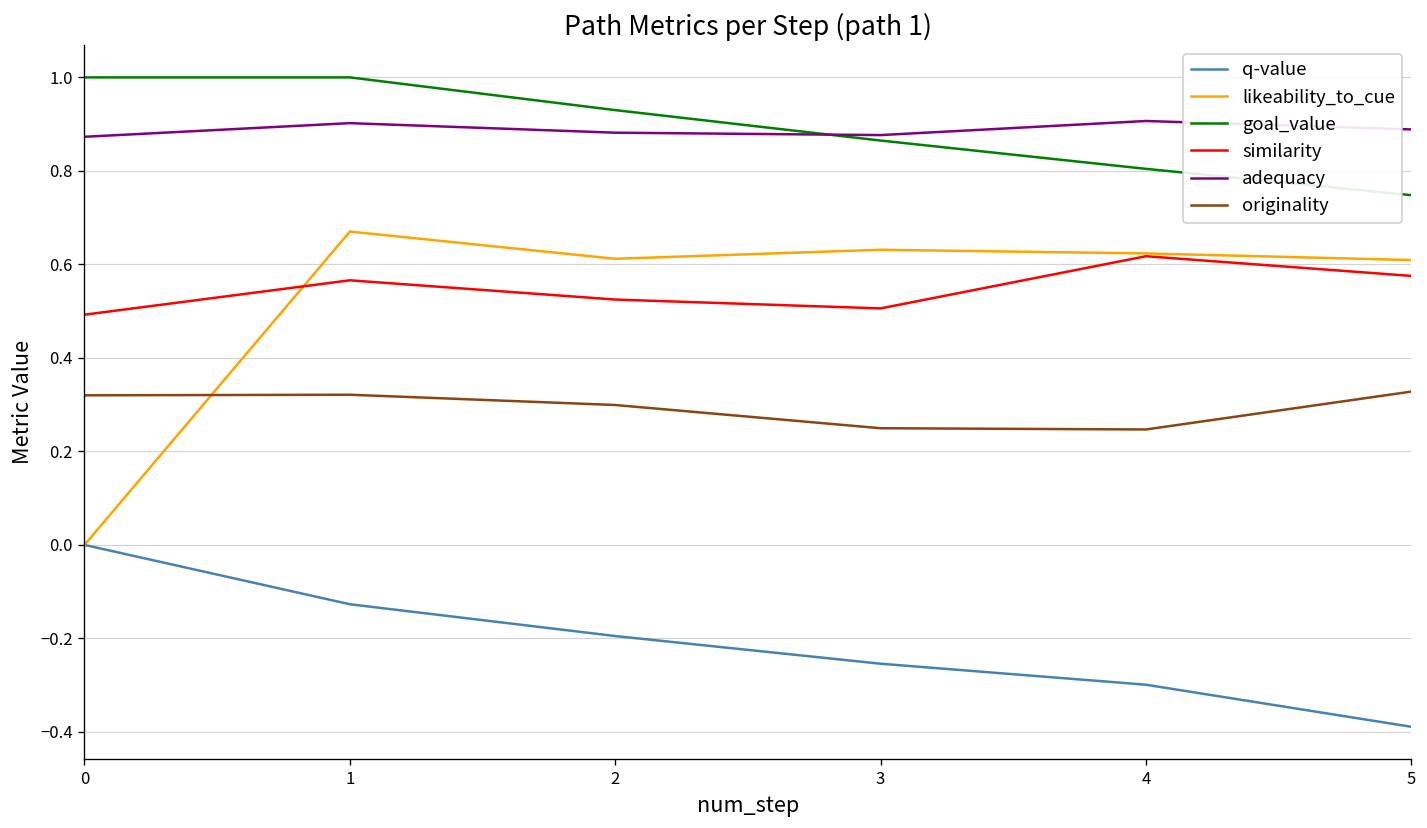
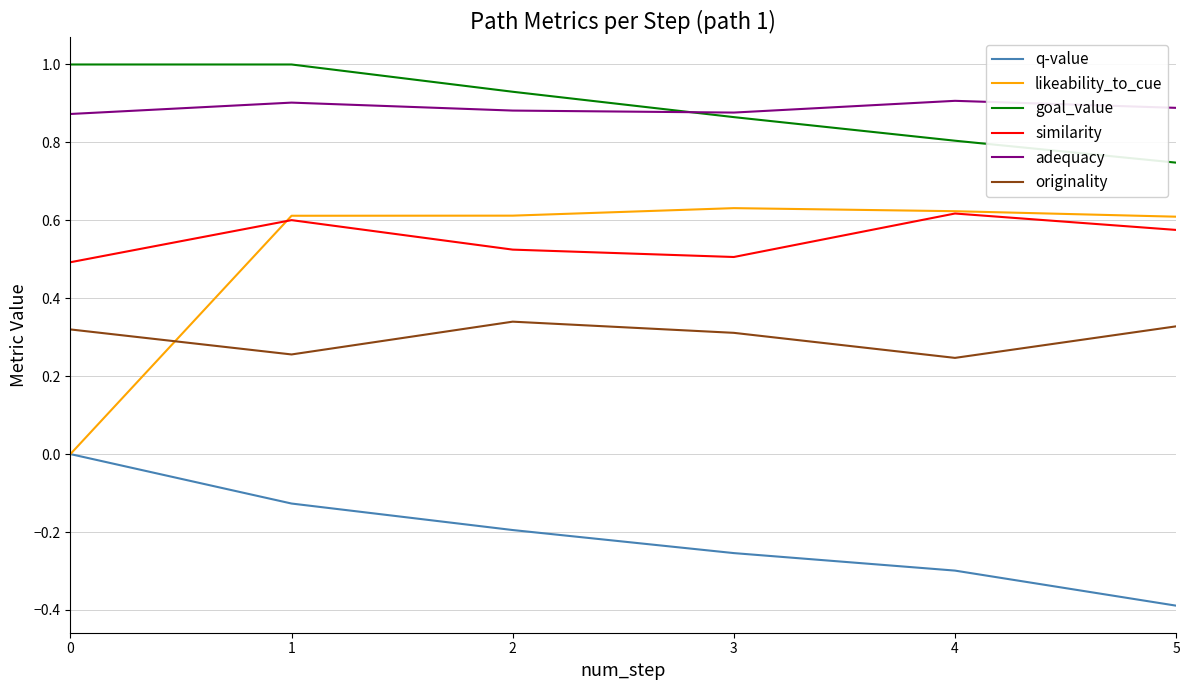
  {
    "q-value": {
      "1": -0.13,
      "2": -0.19,
      "3": -0.25,
      "4": -0.30,
      "5": -0.39
    },
    "likeability_to_cue": {
-     "1": 0.67,
+     "1": 0.61,
      "2": 0.61,
      "3": 0.63,
      "5": 0.61
    },
    "goal_value": {
      "0": 1.00,
      "1": 1.00,
      "2": 0.93,
      "3": 0.86,
      "4": 0.80,
      "5": 0.75
    },
    "similarity": {
      "0": 0.49,
-     "1": 0.57,
+     "1": 0.60,
      "2": 0.52,
      "3": 0.51,
      "5": 0.58
    },
    "adequacy": {
      "0": 0.87,
      "1": 0.90,
      "2": 0.88,
      "3": 0.88,
      "4": 0.91,
      "5": 0.89
    },
    "originality": {
      "0": 0.32,
-     "1": 0.32,
-     "2": 0.30,
-     "3": 0.25,
+     "1": 0.26,
+     "2": 0.34,
+     "3": 0.31,
      "4": 0.25,
      "5": 0.33
    }
  }
